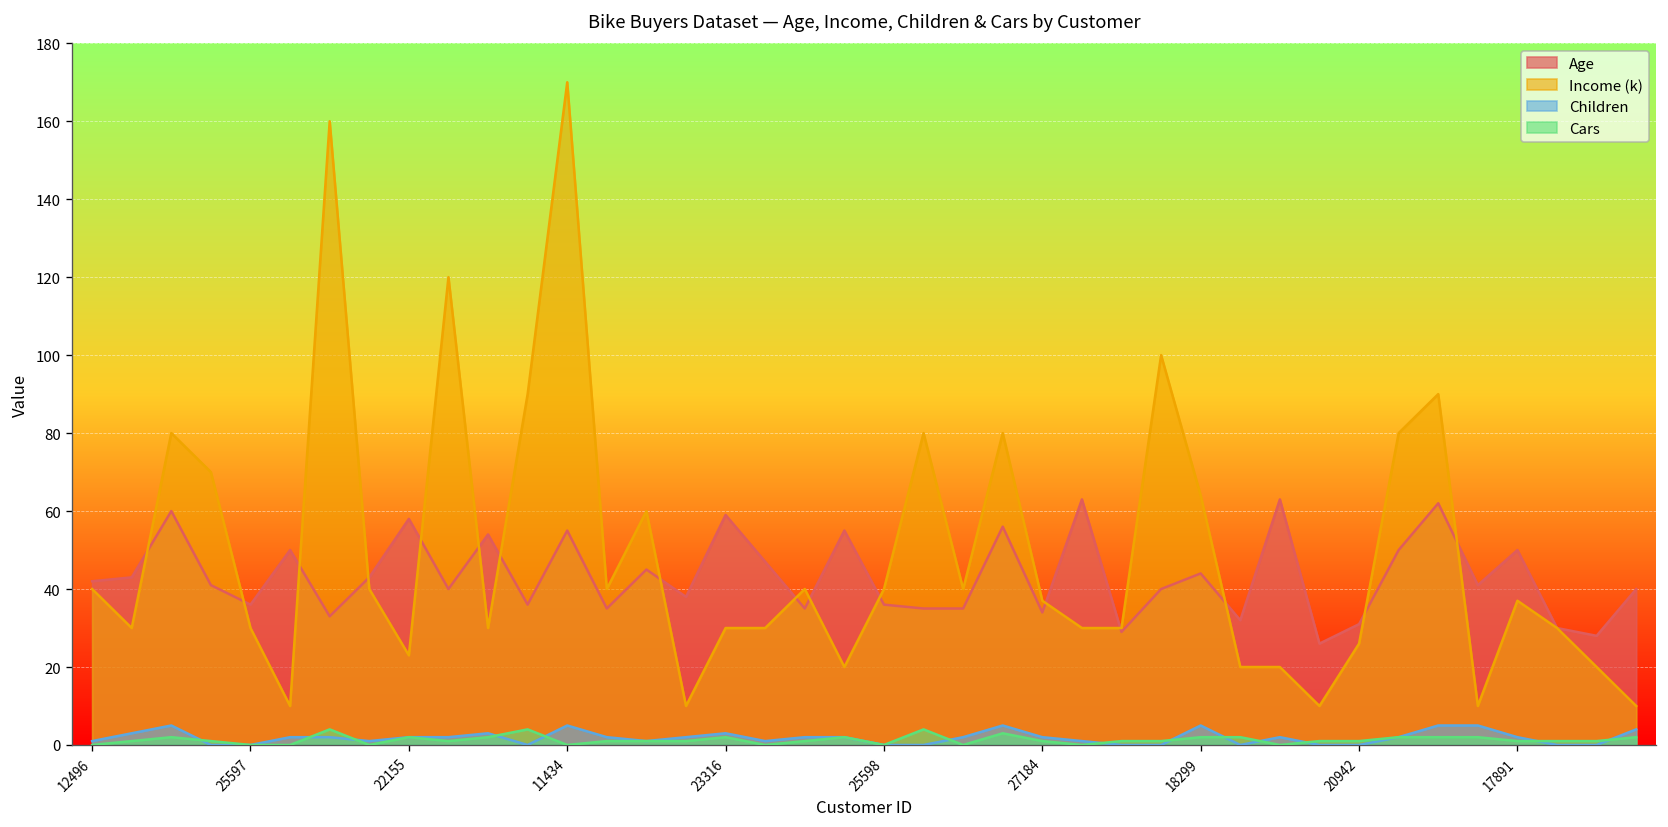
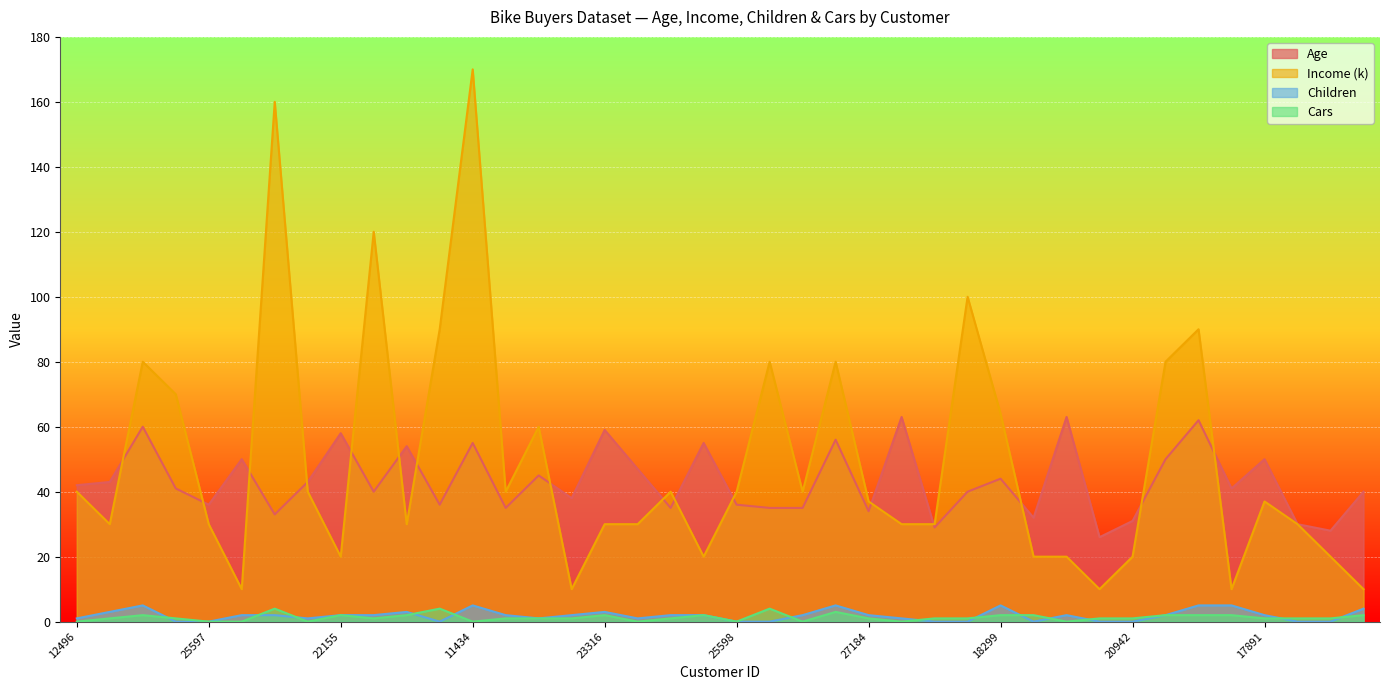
  {
    "Age": {
      "12496": 42,
      "25597": 36,
      "22155": 58,
      "11434": 55,
      "23316": 59,
      "25598": 36,
      "27184": 34,
      "18299": 44,
      "20942": 31,
      "17891": 50
    },
    "Income (k)": {
      "12496": 40,
      "25597": 30,
-     "22155": 23,
+     "22155": 20,
      "11434": 170,
      "23316": 30,
      "25598": 40,
      "27184": 37,
      "18299": 64,
-     "20942": 26,
+     "20942": 20,
      "17891": 37
    },
    "Children": {
      "12496": 1,
      "11434": 5,
      "23316": 3,
      "27184": 2,
      "18299": 5,
      "20942": 0,
      "17891": 2
    },
    "Cars": {
      "12496": 0,
      "11434": 0,
      "23316": 2,
      "27184": 1,
      "18299": 2,
      "20942": 1,
      "17891": 1
    }
  }
